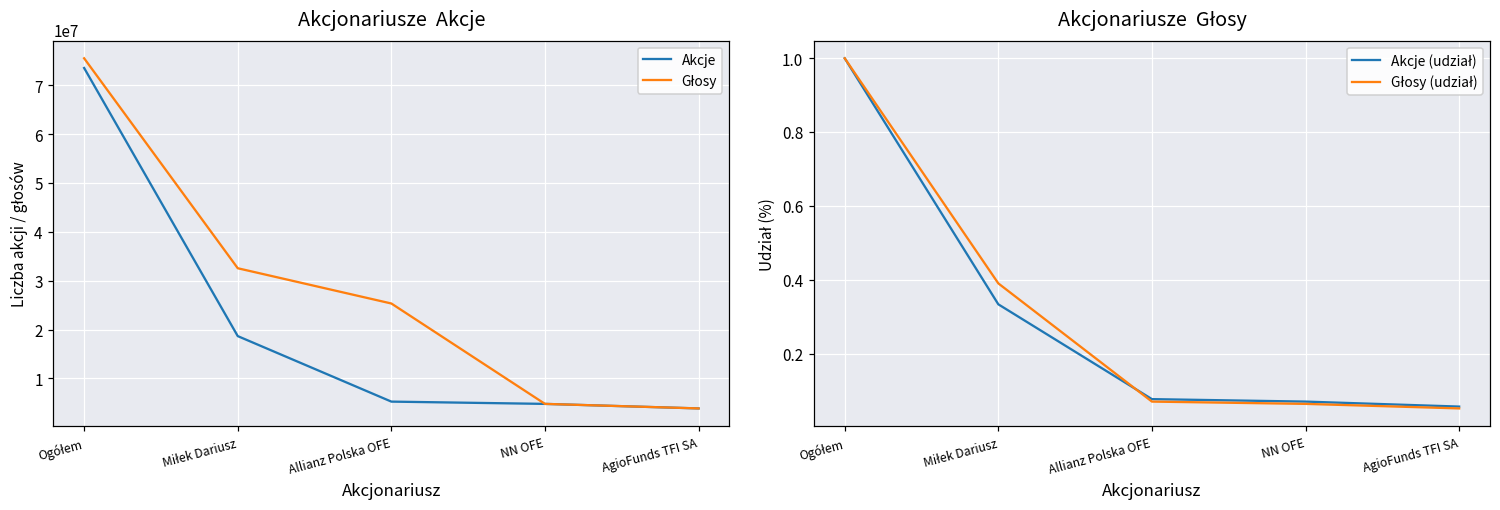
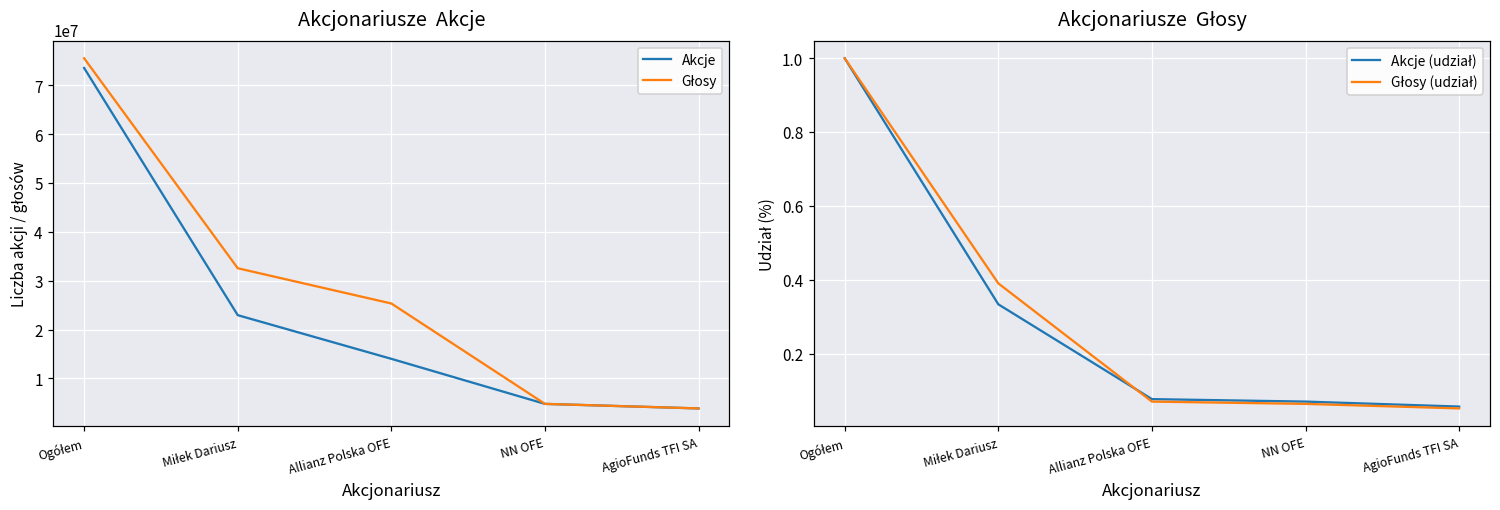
  {
    "Akcjonariusze Akcje": {
      "Akcje": {
        "Ogółem": 74000000,
-       "Miłek Dariusz": 19000000,
-       "Allianz Polska OFE": 5000000
+       "Miłek Dariusz": 23000000,
+       "Allianz Polska OFE": 14000000
      },
      "Głosy": {
        "Ogółem": 76000000,
        "Miłek Dariusz": 33000000,
        "Allianz Polska OFE": 25000000
      }
    },
    "Akcjonariusze Głosy": {
      "Akcje (udział)": {
        "Miłek Dariusz": 0.33
      },
      "Głosy (udział)": {
        "Miłek Dariusz": 0.39
      }
    }
  }
